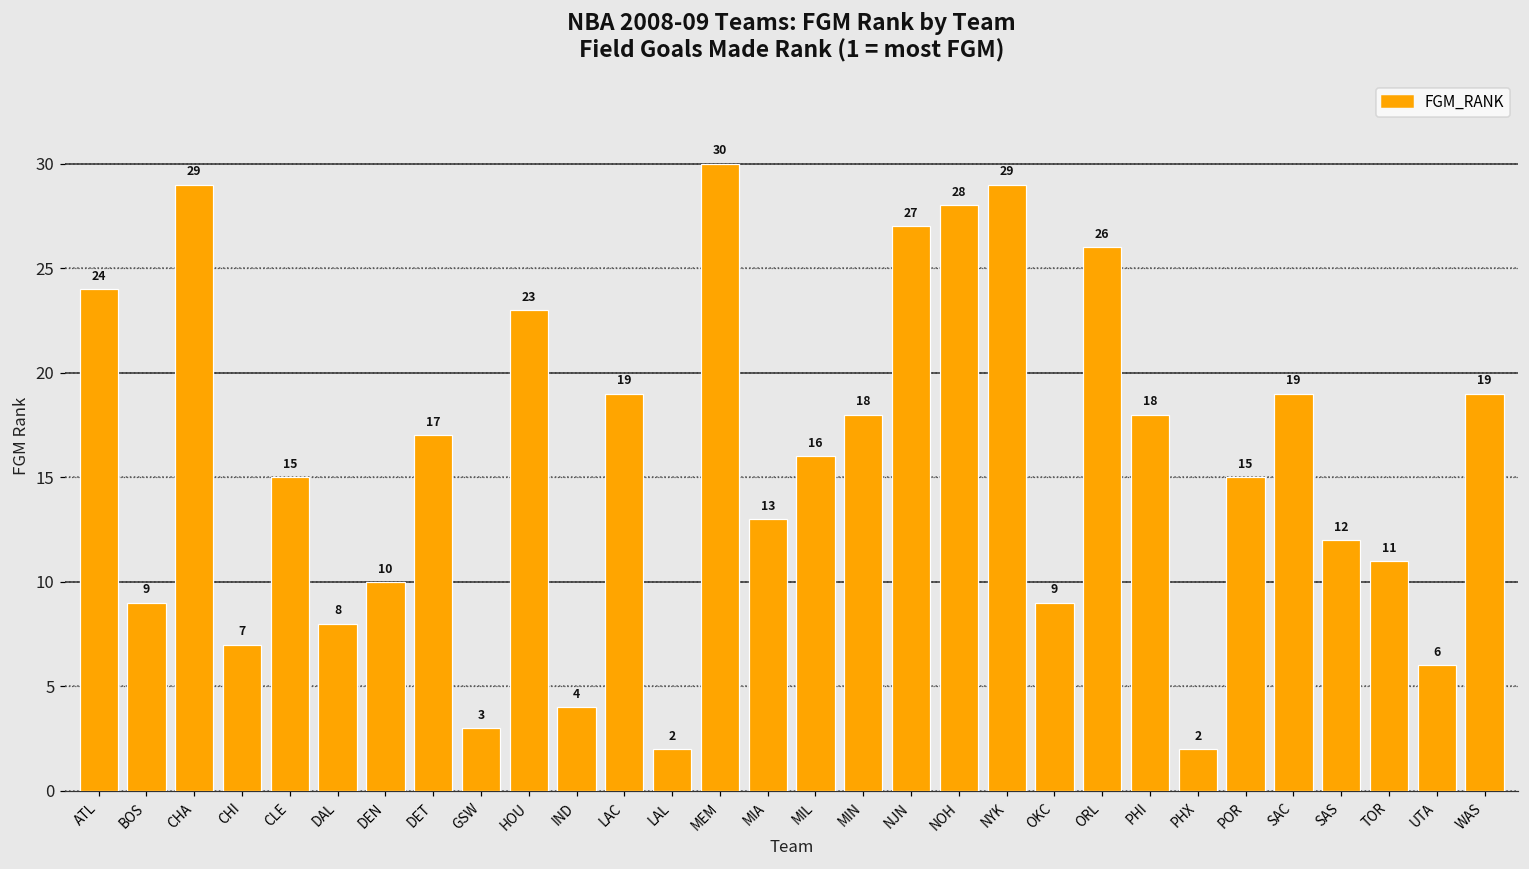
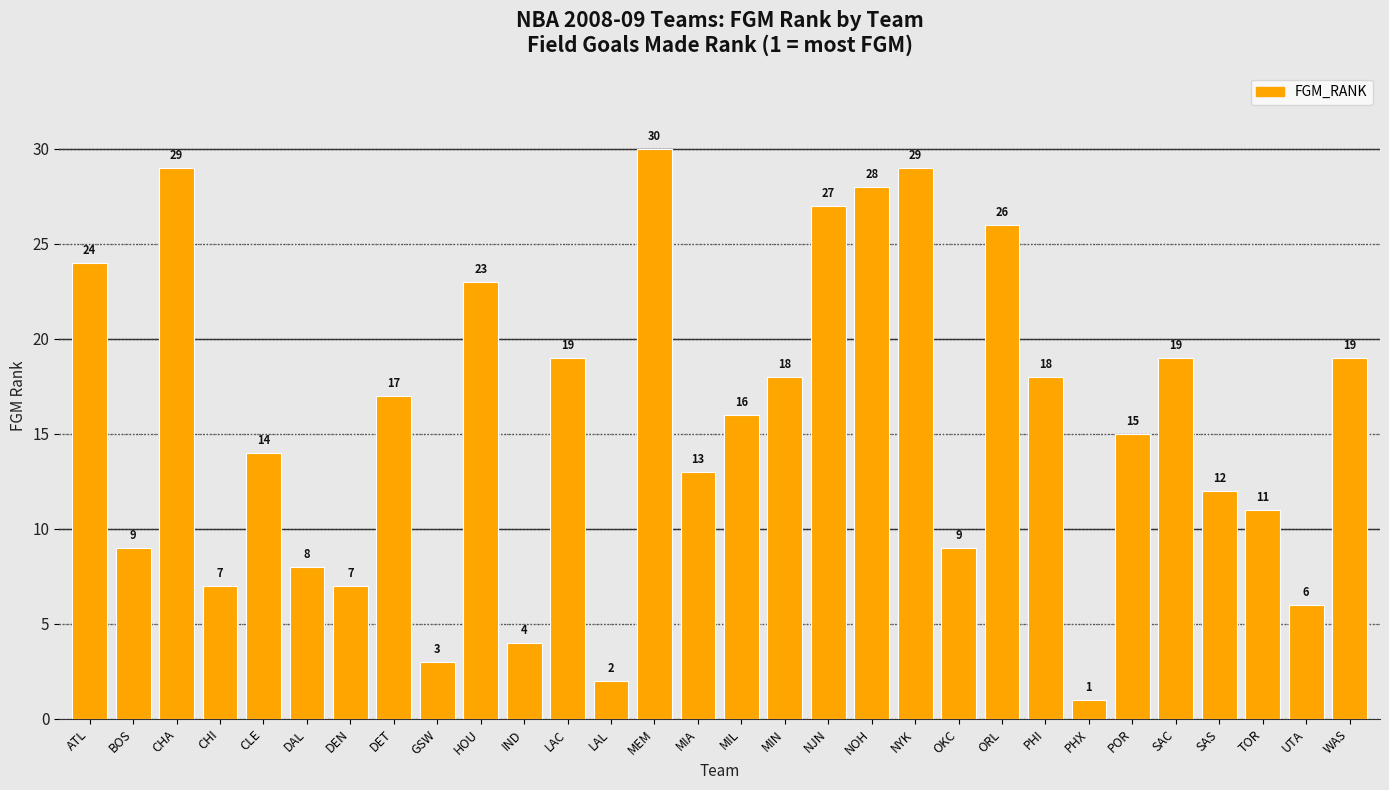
  {
    "ATL": 24,
    "BOS": 9,
    "CHA": 29,
    "CHI": 7,
-   "CLE": 15,
+   "CLE": 14,
    "DAL": 8,
-   "DEN": 10,
+   "DEN": 7,
    "DET": 17,
    "GSW": 3,
    "HOU": 23,
    "IND": 4,
    "LAC": 19,
    "LAL": 2,
    "MEM": 30,
    "MIA": 13,
    "MIL": 16,
    "MIN": 18,
    "NJN": 27,
    "NOH": 28,
    "NYK": 29,
    "OKC": 9,
    "ORL": 26,
    "PHI": 18,
-   "PHX": 2,
+   "PHX": 1,
    "POR": 15,
    "SAC": 19,
    "SAS": 12,
    "TOR": 11,
    "UTA": 6,
    "WAS": 19
  }
